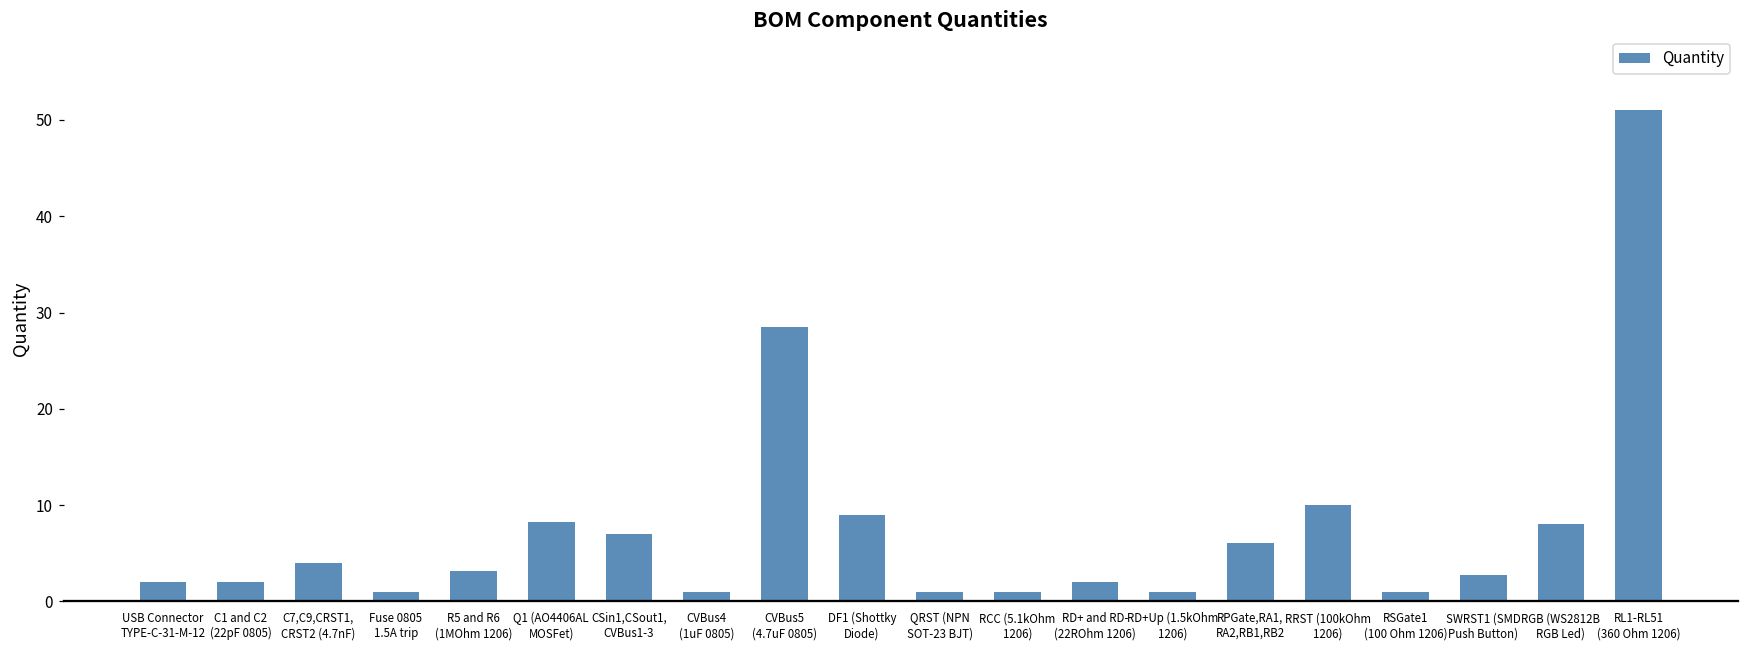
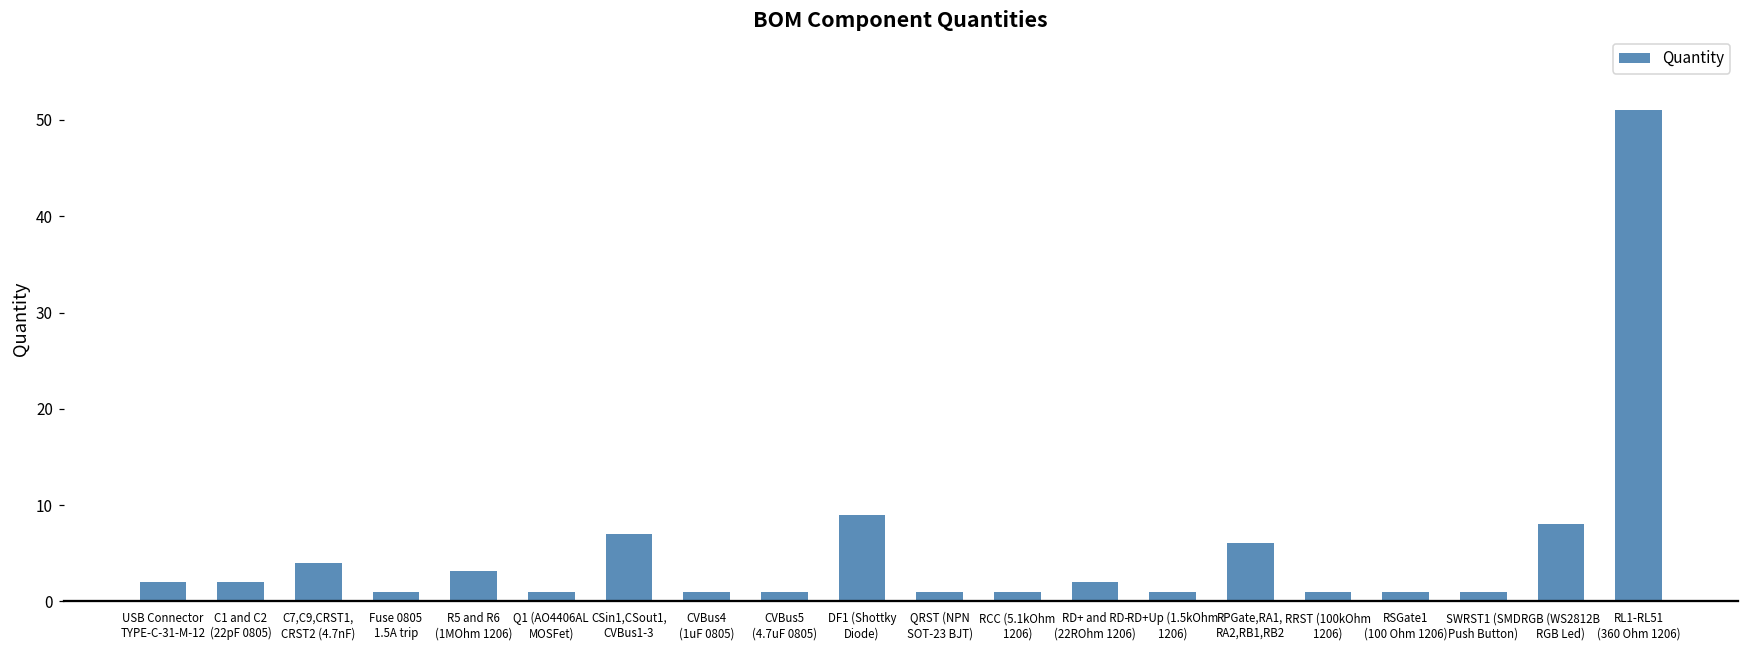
  {
    "USB Connector TYPE-C-31-M-12": 2,
    "C1 and C2 (22pF 0805)": 2,
    "C7,C9,CRST1, CRST2 (4.7nF)": 4,
    "Fuse 0805 1.5A trip": 1,
    "R5 and R6 (1MOhm 1206)": 3,
-   "Q1 (AO4406AL MOSFet)": 8,
+   "Q1 (AO4406AL MOSFet)": 1,
    "CSin1,CSout1, CVBus1-3": 7,
    "CVBus4 (1uF 0805)": 1,
-   "CVBus5 (4.7uF 0805)": 29,
+   "CVBus5 (4.7uF 0805)": 1,
    "DF1 (Shottky Diode)": 9,
    "QRST (NPN SOT-23 BJT)": 1,
    "RCC (5.1kOhm 1206)": 1,
    "RD+ and RD- (22ROhm 1206)": 2,
    "RD+Up (1.5kOhm 1206)": 1,
    "RPGate,RA1, RA2,RB1,RB2": 6,
-   "RRST (100kOhm 1206)": 10,
+   "RRST (100kOhm 1206)": 1,
    "RSGate1 (100 Ohm 1206)": 1,
-   "SWRST1 (SMD Push Button)": 3,
+   "SWRST1 (SMD Push Button)": 1,
    "RGB (WS2812B RGB Led)": 8,
    "RL1-RL51 (360 Ohm 1206)": 51
  }
